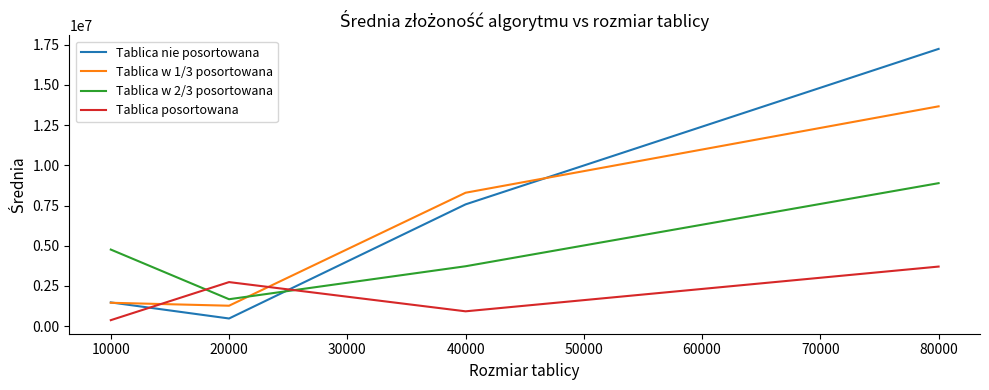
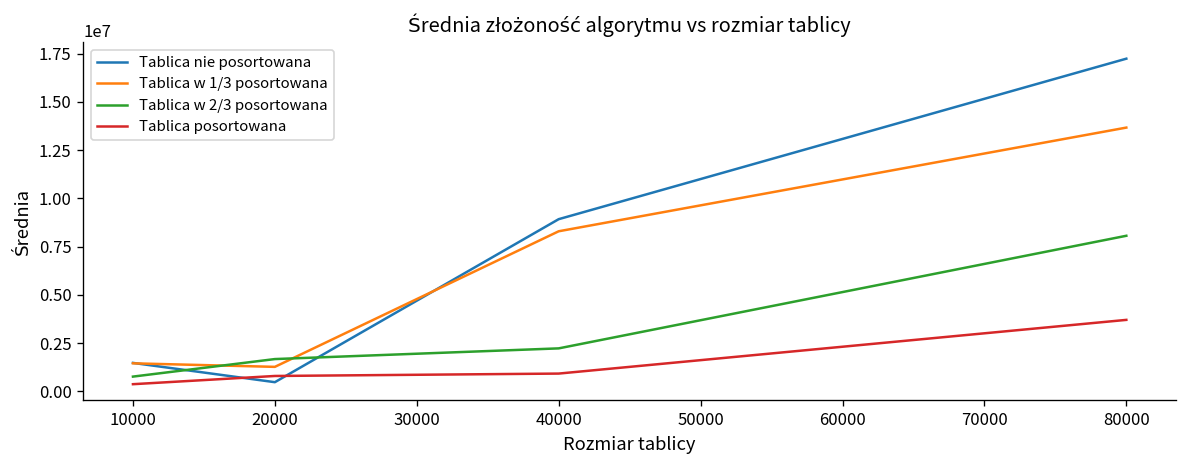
  {
    "Tablica nie posortowana": {
      "20000": 500000,
-     "40000": 7600000,
+     "40000": 8900000,
      "80000": 17200000
    },
    "Tablica w 1/3 posortowana": {
      "20000": 1300000,
      "40000": 8300000,
      "80000": 13700000
    },
    "Tablica w 2/3 posortowana": {
-     "10000": 4800000,
+     "10000": 800000,
      "20000": 1700000,
-     "40000": 3700000,
-     "80000": 8900000
+     "40000": 2200000,
+     "80000": 8100000
    },
    "Tablica posortowana": {
      "10000": 400000,
-     "20000": 2700000,
+     "20000": 800000,
      "40000": 900000,
      "80000": 3700000
    }
  }
